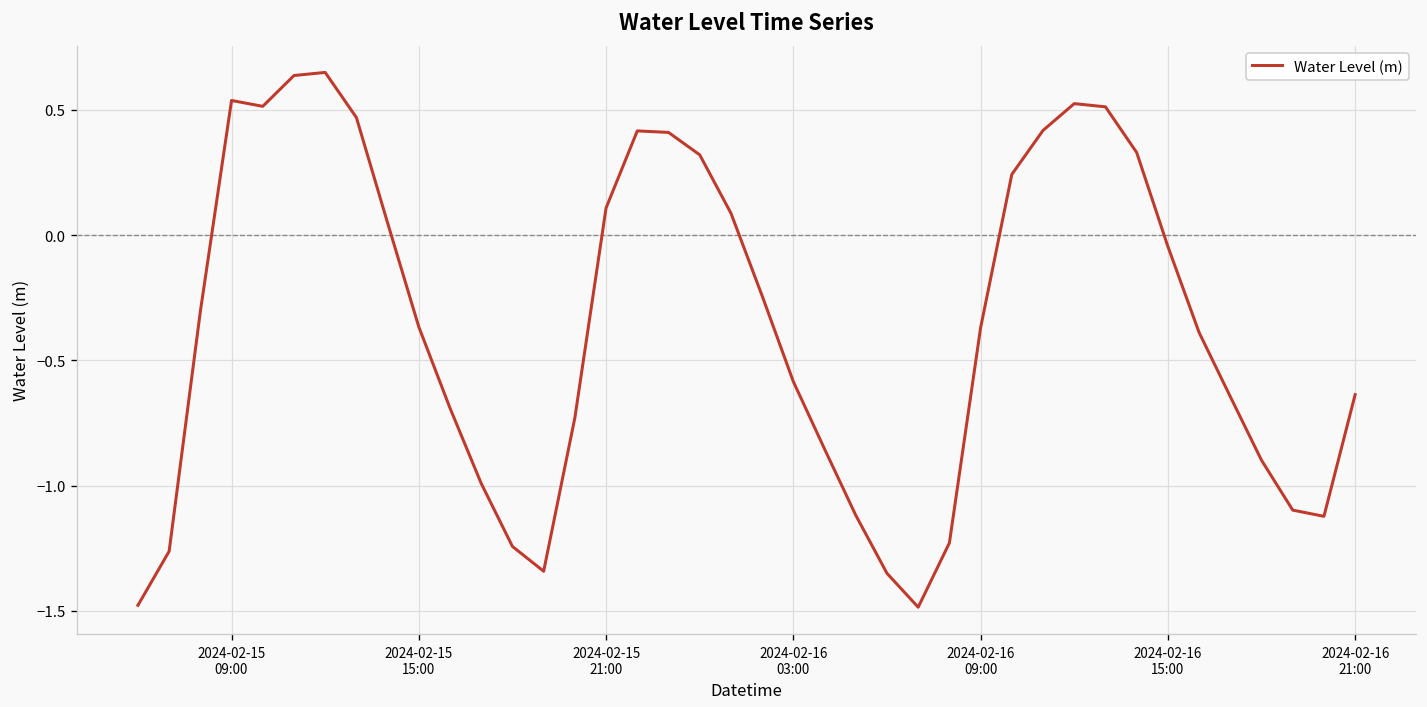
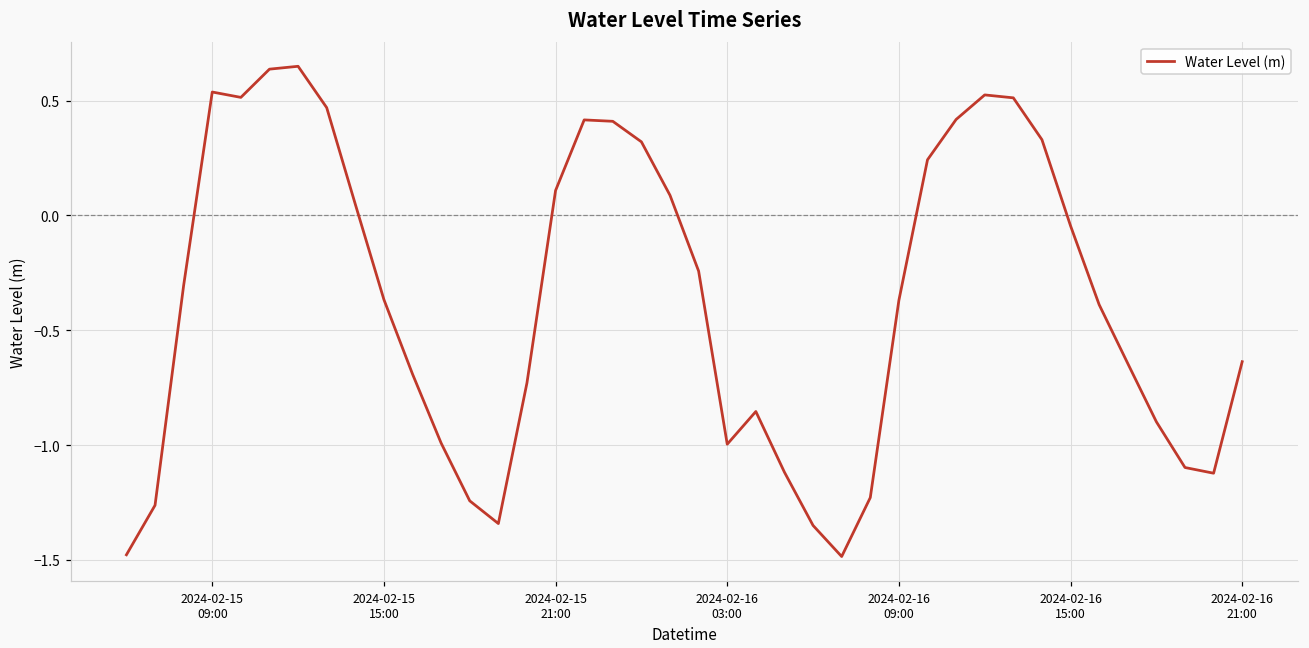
  {
    "2024-02-15 09:00": 0.54,
    "2024-02-15 15:00": -0.37,
    "2024-02-15 21:00": 0.11,
-   "2024-02-16 03:00": -0.58,
+   "2024-02-16 03:00": -1.00,
    "2024-02-16 09:00": -0.37,
    "2024-02-16 15:00": -0.05,
    "2024-02-16 21:00": -0.64
  }
